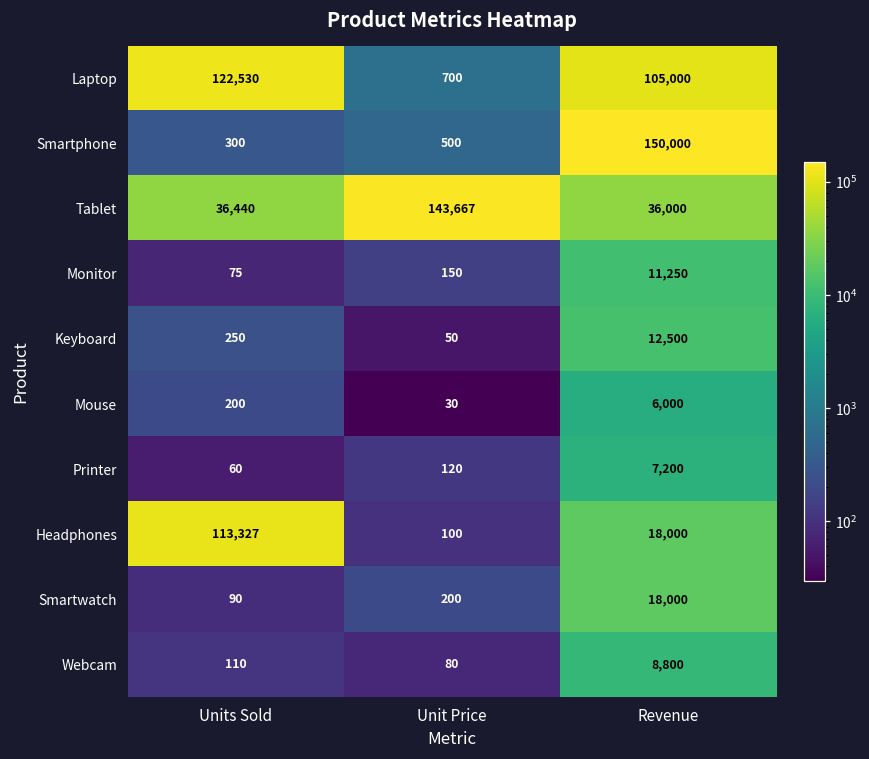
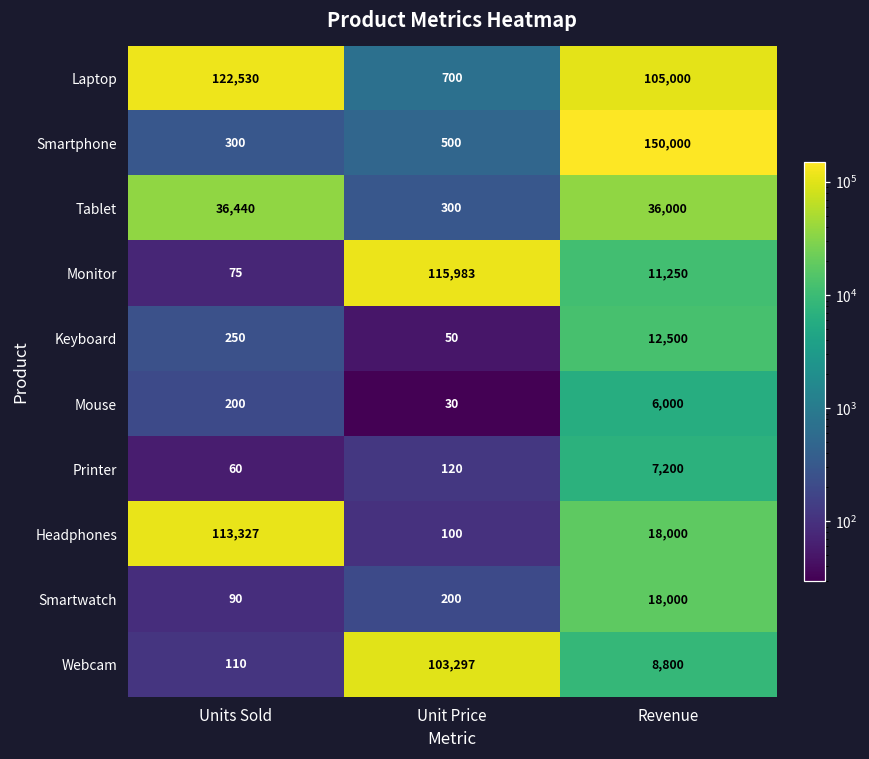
  {
    "Laptop": {
      "Units Sold": "122,530",
      "Unit Price": "700",
      "Revenue": "105,000"
    },
    "Smartphone": {
      "Units Sold": "300",
      "Unit Price": "500",
      "Revenue": "150,000"
    },
    "Tablet": {
      "Units Sold": "36,440",
-     "Unit Price": "143,667",
+     "Unit Price": "300",
      "Revenue": "36,000"
    },
    "Monitor": {
      "Units Sold": "75",
-     "Unit Price": "150",
+     "Unit Price": "115,983",
      "Revenue": "11,250"
    },
    "Keyboard": {
      "Units Sold": "250",
      "Unit Price": "50",
      "Revenue": "12,500"
    },
    "Mouse": {
      "Units Sold": "200",
      "Unit Price": "30",
      "Revenue": "6,000"
    },
    "Printer": {
      "Units Sold": "60",
      "Unit Price": "120",
      "Revenue": "7,200"
    },
    "Headphones": {
      "Units Sold": "113,327",
      "Unit Price": "100",
      "Revenue": "18,000"
    },
    "Smartwatch": {
      "Units Sold": "90",
      "Unit Price": "200",
      "Revenue": "18,000"
    },
    "Webcam": {
      "Units Sold": "110",
-     "Unit Price": "80",
+     "Unit Price": "103,297",
      "Revenue": "8,800"
    }
  }
